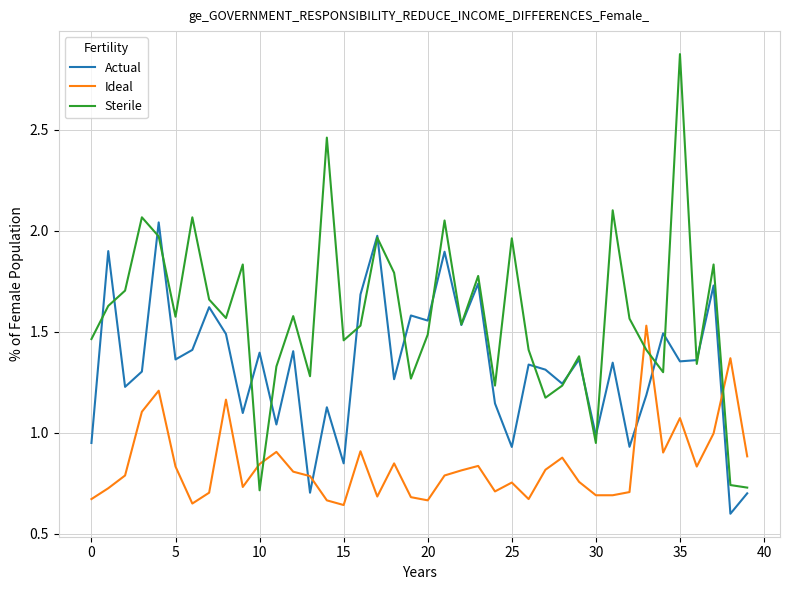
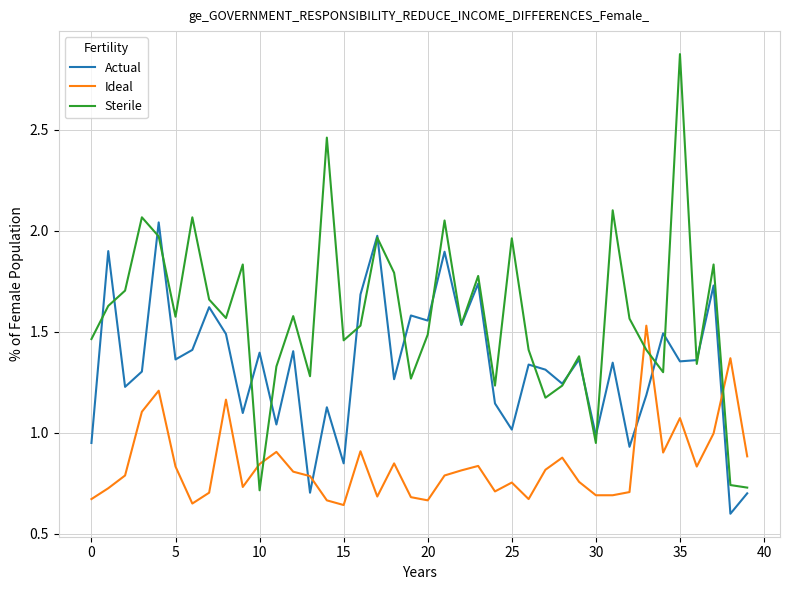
  {
    "Actual": {
      "0": 0.95,
      "5": 1.36,
      "10": 1.40,
      "15": 0.85,
      "20": 1.56,
-     "25": 0.93,
+     "25": 1.02,
      "30": 0.99,
      "35": 1.35
    },
    "Ideal": {
      "0": 0.67,
      "5": 0.83,
      "10": 0.85,
      "15": 0.64,
      "20": 0.67,
      "25": 0.75,
      "30": 0.69,
      "35": 1.07
    },
    "Sterile": {
      "0": 1.46,
      "5": 1.57,
      "10": 0.72,
      "15": 1.46,
      "20": 1.49,
      "25": 1.96,
      "30": 0.95,
      "35": 2.87
    }
  }
